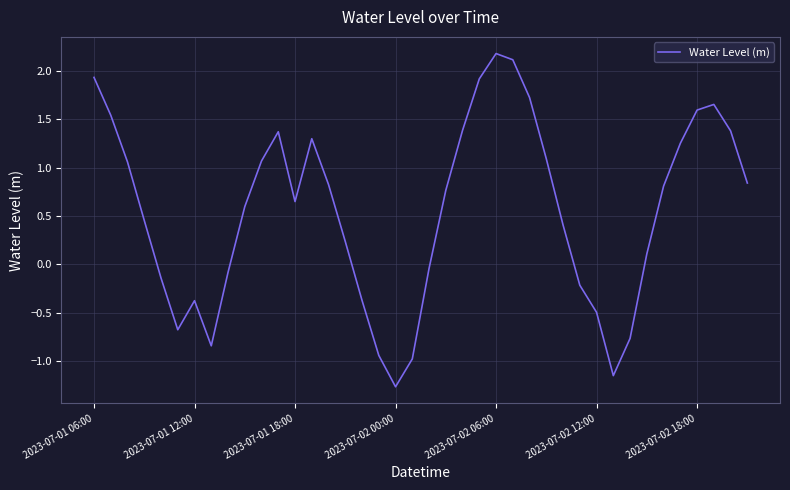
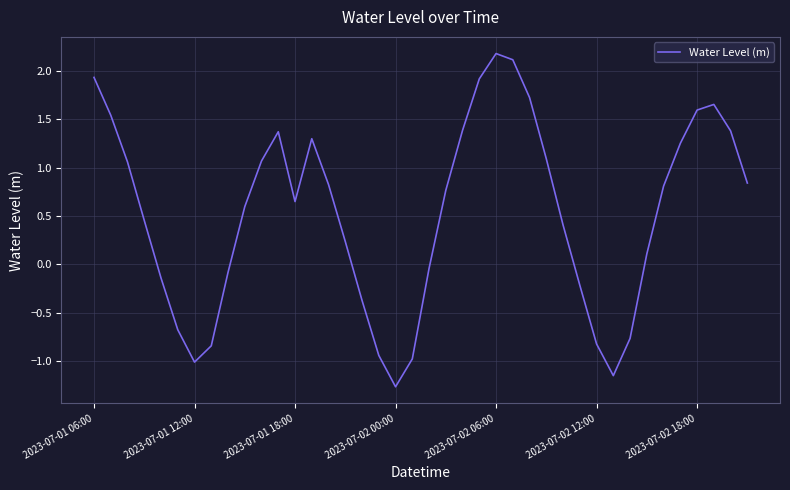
  {
    "2023-07-01 06:00": 1.9,
-   "2023-07-01 12:00": -0.4,
+   "2023-07-01 12:00": -1.0,
    "2023-07-01 18:00": 0.6,
    "2023-07-02 00:00": -1.3,
    "2023-07-02 06:00": 2.2,
-   "2023-07-02 12:00": -0.5,
+   "2023-07-02 12:00": -0.8,
    "2023-07-02 18:00": 1.6
  }
